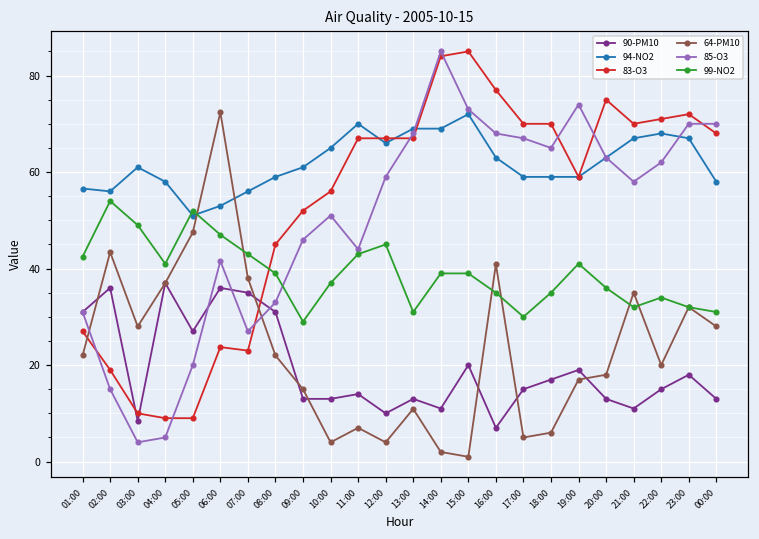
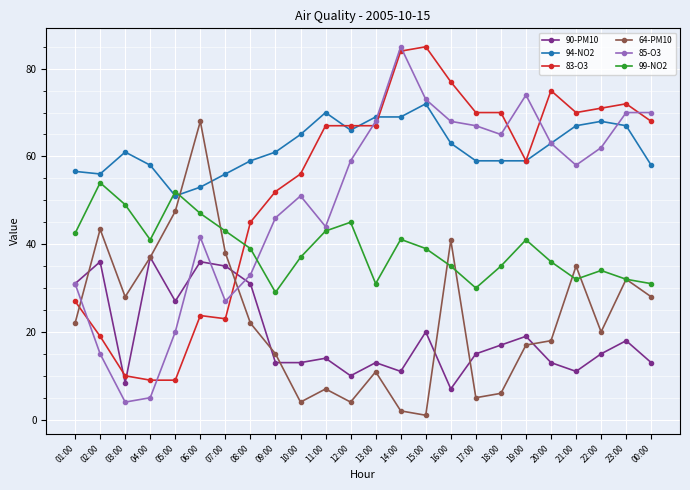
  {
    "90-PM10": {
      "02:00": 36,
      "03:00": 8,
      "05:00": 27,
      "06:00": 36,
      "07:00": 35,
      "08:00": 31,
      "09:00": 13,
      "10:00": 13,
      "11:00": 14,
      "12:00": 10,
      "13:00": 13,
      "14:00": 11,
      "15:00": 20,
      "16:00": 7,
      "17:00": 15,
      "18:00": 17,
      "19:00": 19,
      "20:00": 13,
      "21:00": 11,
      "22:00": 15,
      "23:00": 18,
      "00:00": 13
    },
    "94-NO2": {
      "01:00": 57,
      "02:00": 56,
      "03:00": 61,
      "04:00": 58,
      "05:00": 51,
      "06:00": 53,
      "07:00": 56,
      "08:00": 59,
      "09:00": 61,
      "10:00": 65,
      "11:00": 70,
      "12:00": 66,
      "13:00": 69,
      "14:00": 69,
      "15:00": 72,
      "16:00": 63,
      "17:00": 59,
      "18:00": 59,
      "21:00": 67,
      "22:00": 68,
      "23:00": 67,
      "00:00": 58
    },
    "83-O3": {
      "01:00": 27,
      "02:00": 19,
      "03:00": 10,
      "04:00": 9,
      "05:00": 9,
      "06:00": 24,
      "07:00": 23,
      "08:00": 45,
      "09:00": 52,
      "10:00": 56,
      "11:00": 67,
      "12:00": 67,
      "13:00": 67,
      "14:00": 84,
      "15:00": 85,
      "16:00": 77,
      "17:00": 70,
      "18:00": 70,
      "20:00": 75,
      "21:00": 70,
      "22:00": 71,
      "23:00": 72,
      "00:00": 68
    },
    "64-PM10": {
      "01:00": 22,
      "02:00": 43,
      "03:00": 28,
      "05:00": 48,
-     "06:00": 72,
+     "06:00": 68,
      "07:00": 38,
      "08:00": 22,
      "09:00": 15,
      "10:00": 4,
      "11:00": 7,
      "12:00": 4,
      "13:00": 11,
      "14:00": 2,
      "15:00": 1,
      "16:00": 41,
      "17:00": 5,
      "18:00": 6,
      "19:00": 17,
      "20:00": 18,
      "21:00": 35,
      "22:00": 20,
      "00:00": 28
    },
    "85-O3": {
      "02:00": 15,
      "03:00": 4,
      "04:00": 5,
      "05:00": 20,
      "06:00": 42,
      "07:00": 27,
      "08:00": 33,
      "09:00": 46,
      "10:00": 51,
      "11:00": 44,
      "12:00": 59,
      "13:00": 68,
      "14:00": 85,
      "15:00": 73,
      "16:00": 68,
      "17:00": 67,
      "18:00": 65,
      "19:00": 74,
      "21:00": 58,
      "22:00": 62,
      "23:00": 70,
      "00:00": 70
    },
    "99-NO2": {
      "01:00": 42,
      "02:00": 54,
      "03:00": 49,
      "04:00": 41,
      "05:00": 52,
      "06:00": 47,
      "07:00": 43,
      "08:00": 39,
      "09:00": 29,
      "10:00": 37,
      "11:00": 43,
      "12:00": 45,
      "13:00": 31,
-     "14:00": 39,
+     "14:00": 41,
      "15:00": 39,
      "16:00": 35,
      "17:00": 30,
      "18:00": 35,
      "19:00": 41,
      "20:00": 36,
      "21:00": 32,
      "22:00": 34,
      "00:00": 31
    }
  }
